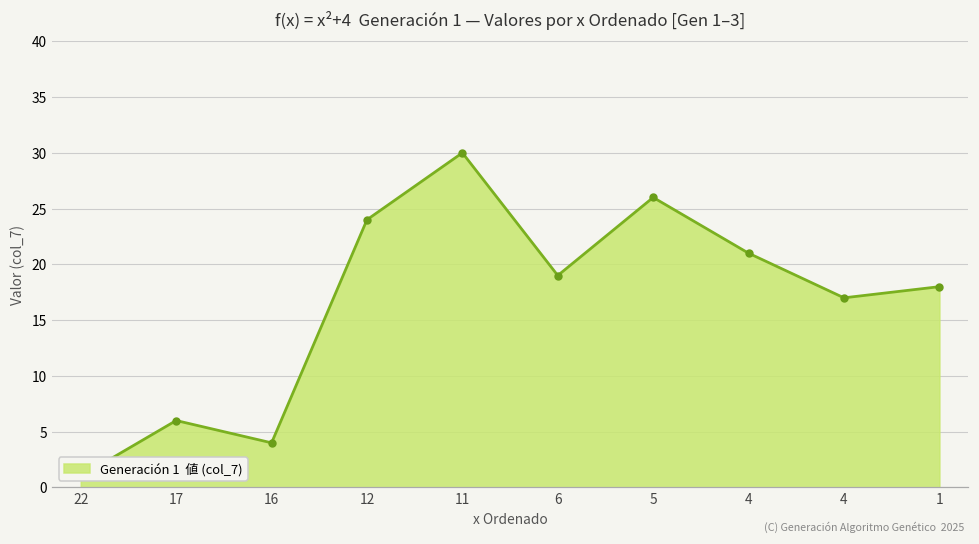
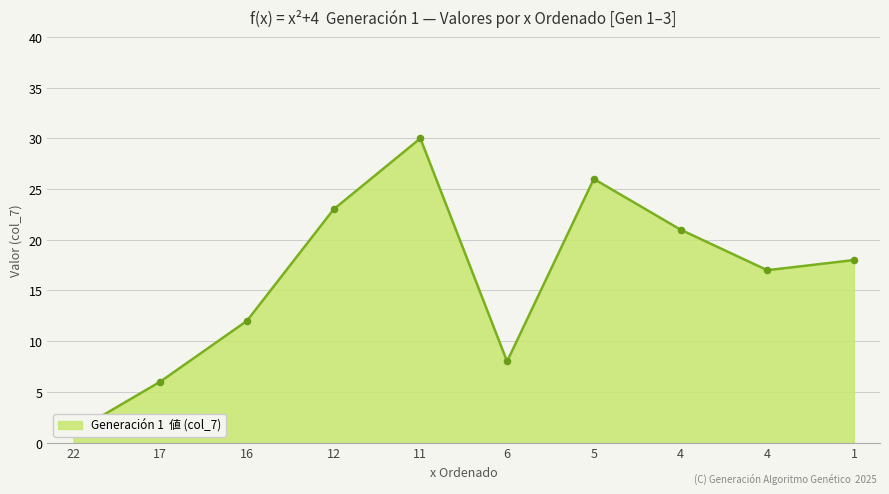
  {
    "17": 6,
-   "16": 4,
-   "12": 24,
+   "16": 12,
+   "12": 23,
    "11": 30,
-   "6": 19,
+   "6": 8,
    "5": 26,
    "1": 18
  }
